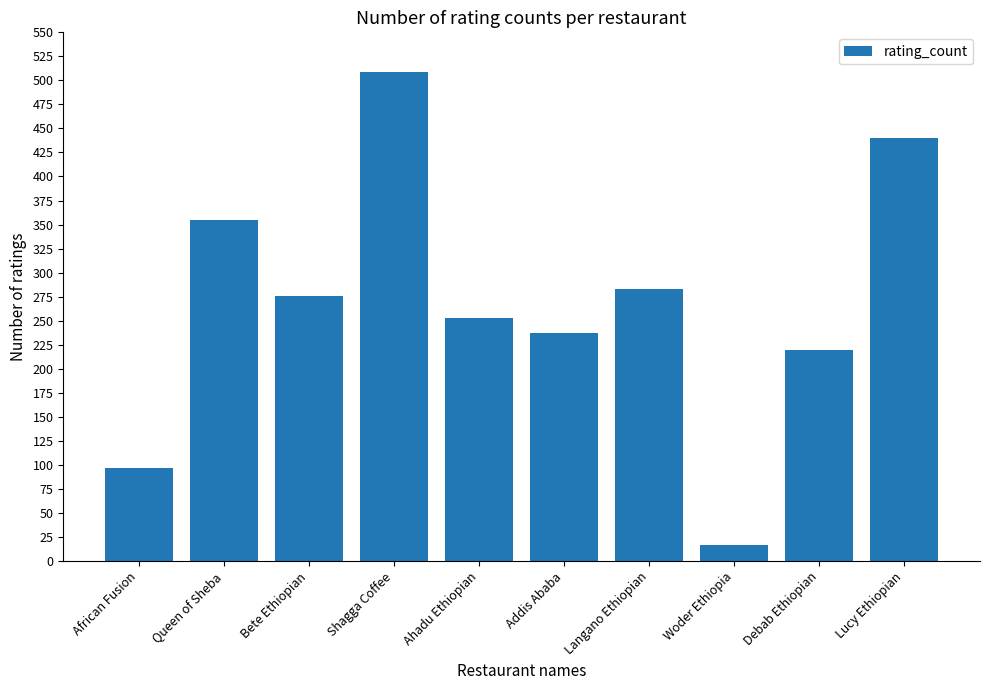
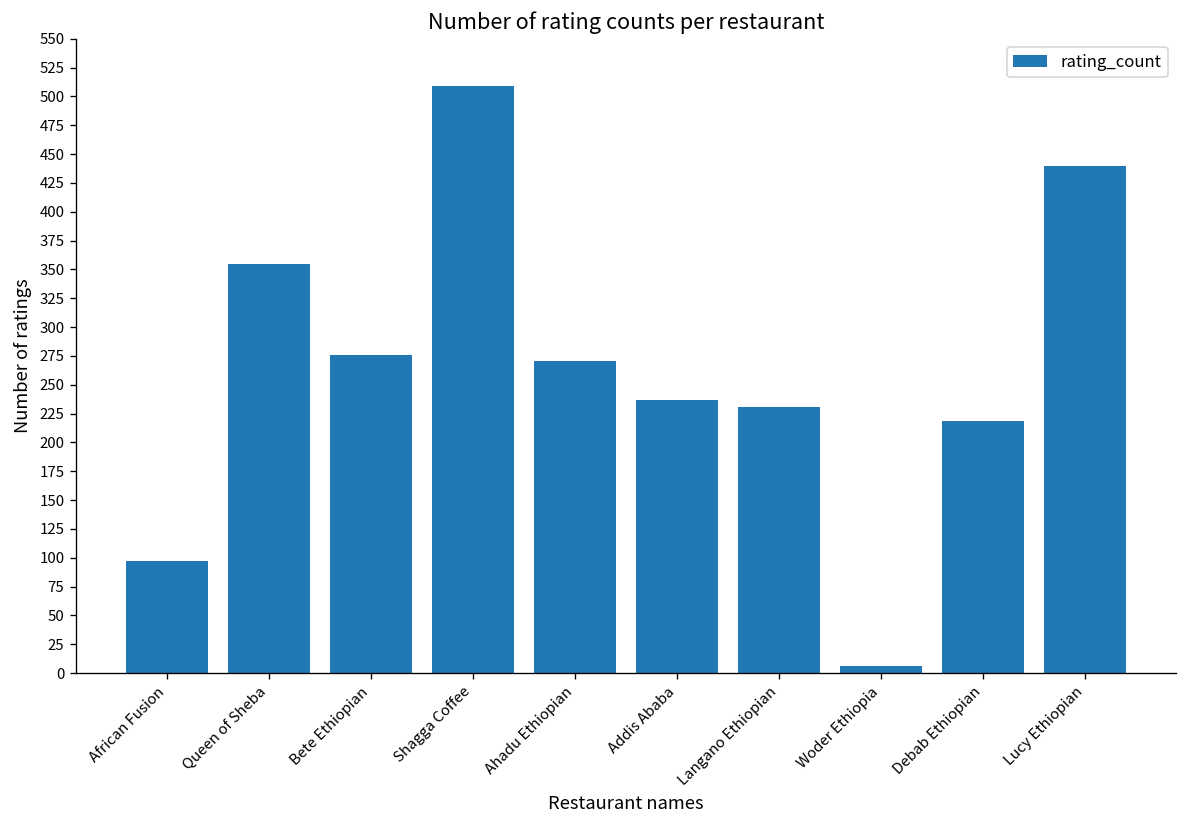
  {
    "African Fusion": 100,
    "Queen of Sheba": 360,
    "Bete Ethiopian": 280,
    "Shagga Coffee": 510,
-   "Ahadu Ethiopian": 250,
+   "Ahadu Ethiopian": 270,
    "Addis Ababa": 240,
-   "Langano Ethiopian": 280,
-   "Woder Ethiopia": 20,
+   "Langano Ethiopian": 230,
+   "Woder Ethiopia": 10,
    "Debab Ethiopian": 220,
    "Lucy Ethiopian": 440
  }
